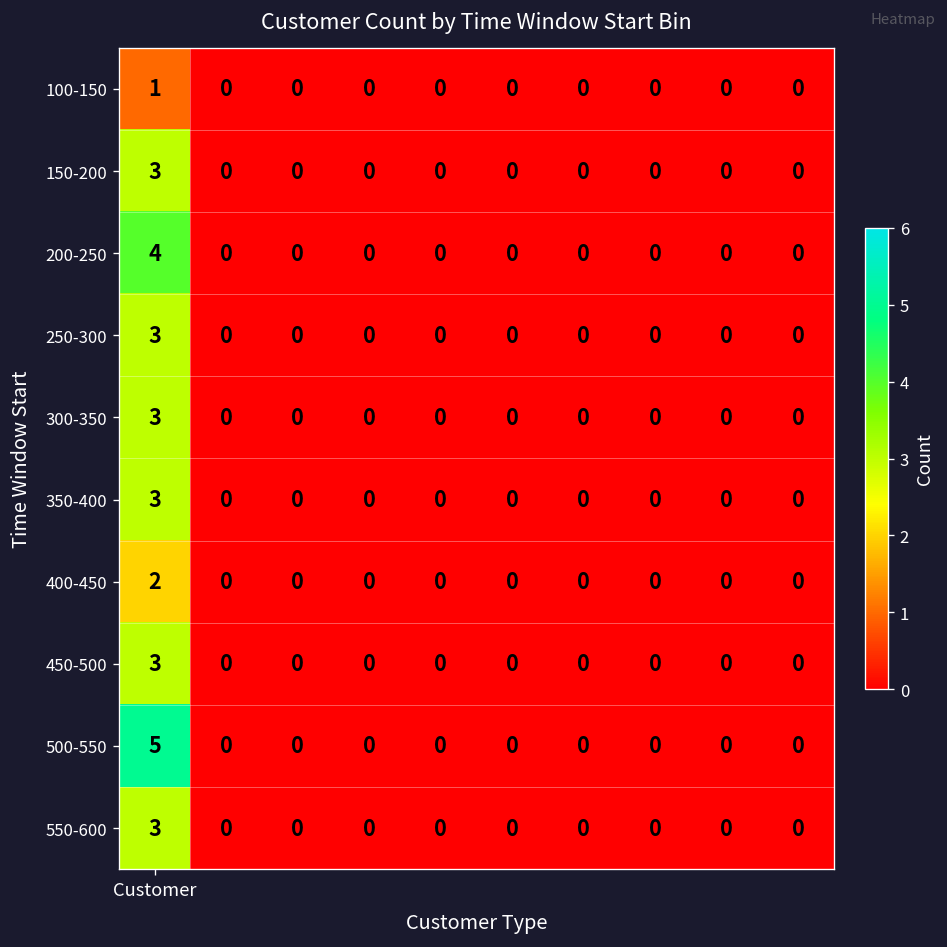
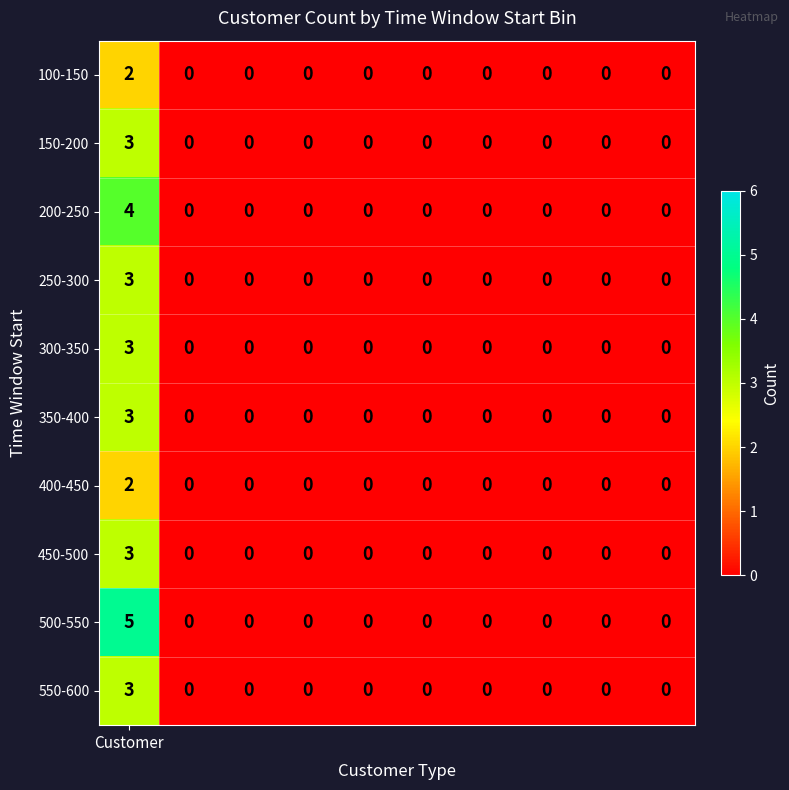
  {
    "100-150": {
-     "Customer": 1
+     "Customer": 2
    },
    "150-200": {
      "Customer": 3
    },
    "200-250": {
      "Customer": 4
    },
    "250-300": {
      "Customer": 3
    },
    "300-350": {
      "Customer": 3
    },
    "350-400": {
      "Customer": 3
    },
    "400-450": {
      "Customer": 2
    },
    "450-500": {
      "Customer": 3
    },
    "500-550": {
      "Customer": 5
    },
    "550-600": {
      "Customer": 3
    }
  }
